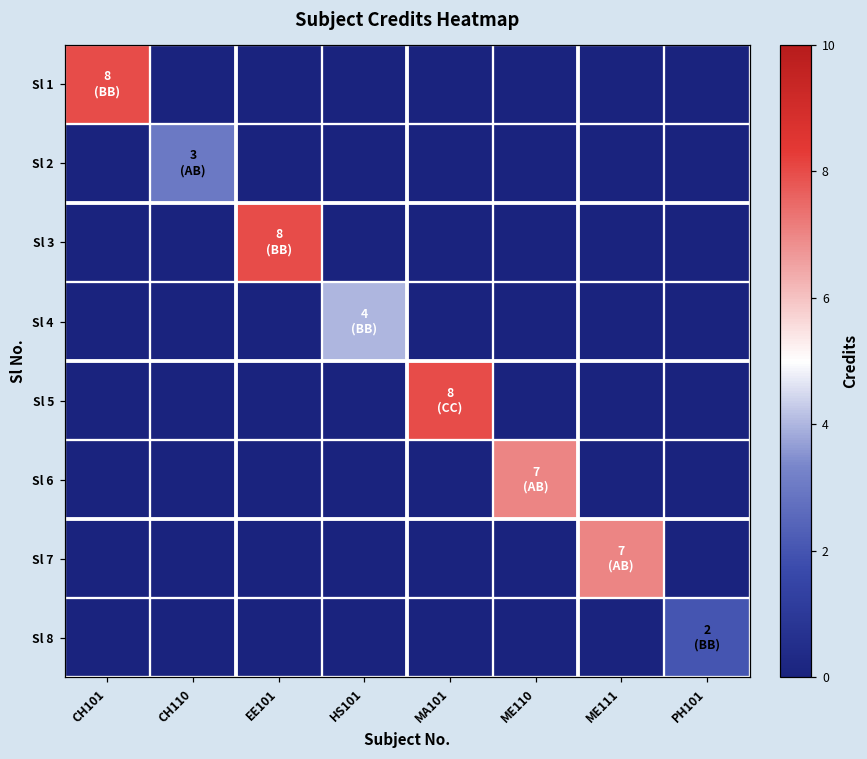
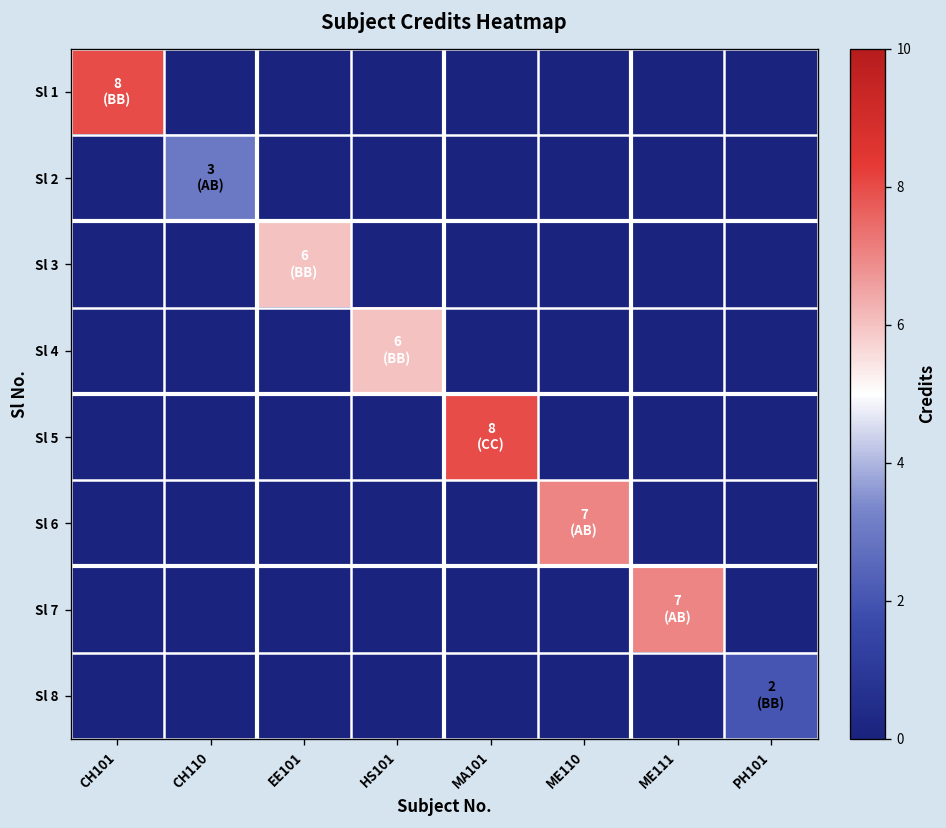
  {
    "Sl 1": {
      "CH101": 8
    },
    "Sl 2": {
      "CH110": 3
    },
    "Sl 3": {
-     "EE101": 8
+     "EE101": 6
    },
    "Sl 4": {
-     "HS101": 4
+     "HS101": 6
    },
    "Sl 5": {
      "MA101": 8
    },
    "Sl 6": {
      "ME110": 7
    },
    "Sl 7": {
      "ME111": 7
    },
    "Sl 8": {
      "PH101": 2
    }
  }
